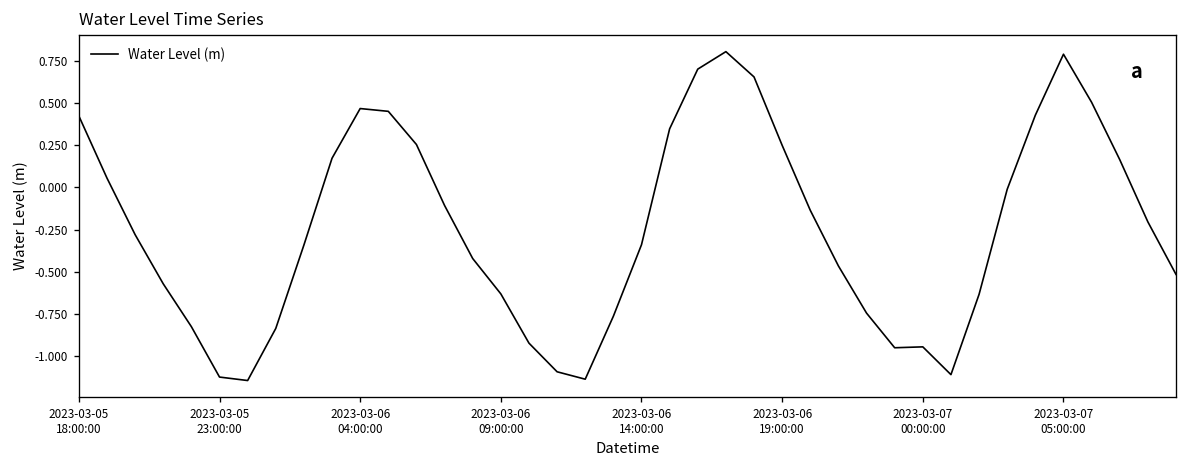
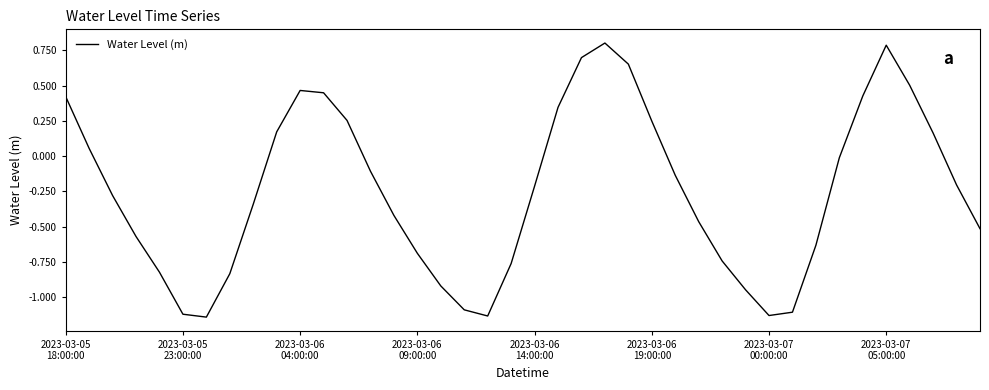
  {
    "2023-03-05 18:00:00": 0.42,
    "2023-03-05 23:00:00": -1.12,
    "2023-03-06 04:00:00": 0.47,
-   "2023-03-06 09:00:00": -0.63,
-   "2023-03-06 14:00:00": -0.34,
+   "2023-03-06 09:00:00": -0.69,
+   "2023-03-06 14:00:00": -0.21,
    "2023-03-06 19:00:00": 0.25,
-   "2023-03-07 00:00:00": -0.94,
+   "2023-03-07 00:00:00": -1.13,
    "2023-03-07 05:00:00": 0.79
  }
